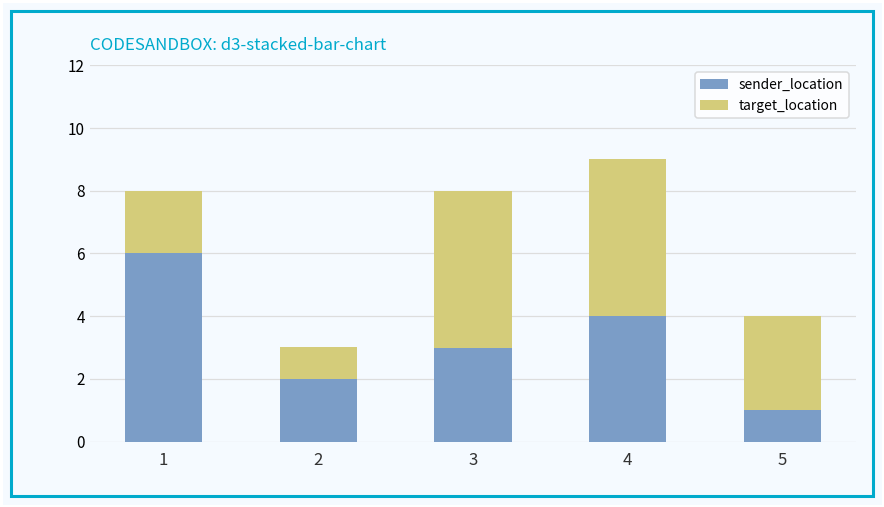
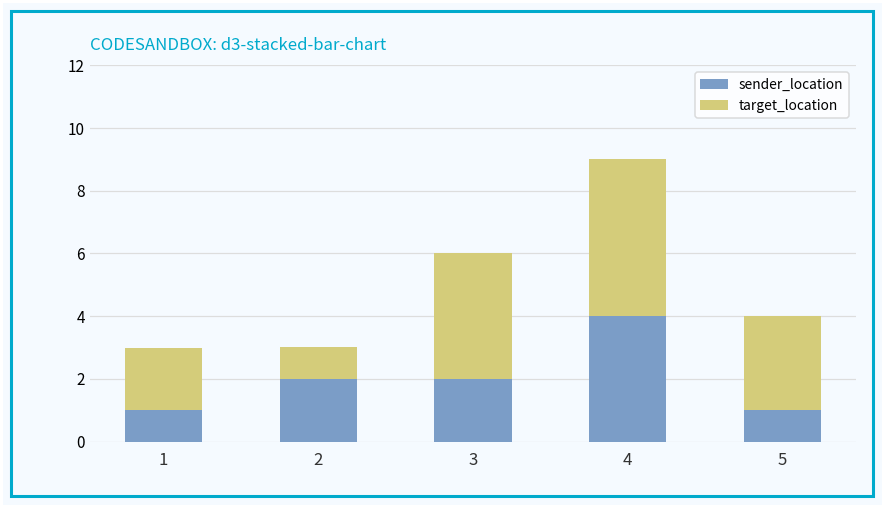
  {
    "sender_location": {
-     "1": 6,
+     "1": 1,
      "2": 2,
-     "3": 3,
+     "3": 2,
      "4": 4,
      "5": 1
    },
    "target_location": {
      "1": 2,
      "2": 1,
-     "3": 5,
+     "3": 4,
      "4": 5,
      "5": 3
    }
  }
